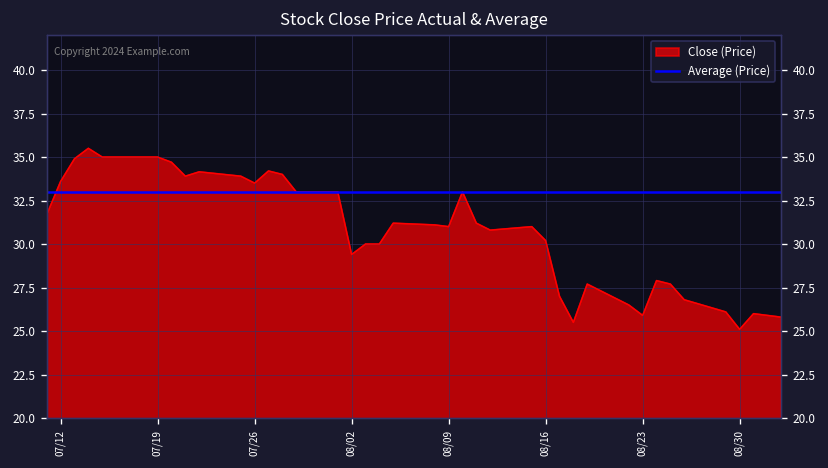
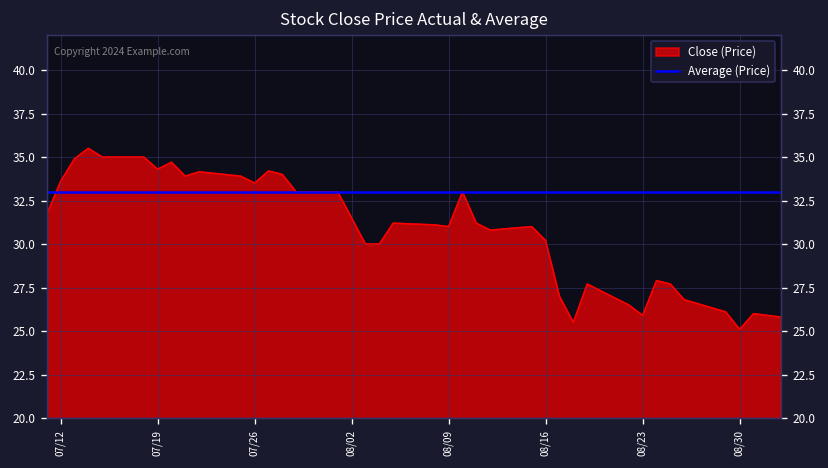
  {
    "Close (Price)": {
      "07/12": 33.6,
-     "07/19": 35.0,
+     "07/19": 34.3,
      "07/26": 33.5,
-     "08/02": 29.4,
+     "08/02": 31.5,
      "08/09": 31.0,
      "08/16": 30.2,
      "08/23": 25.9,
      "08/30": 25.1
    },
    "Average (Price)": {
      "07/12": 33.0,
      "07/19": 33.0,
      "07/26": 33.0,
      "08/02": 33.0,
      "08/09": 33.0,
      "08/16": 33.0,
      "08/23": 33.0,
      "08/30": 33.0
    }
  }
